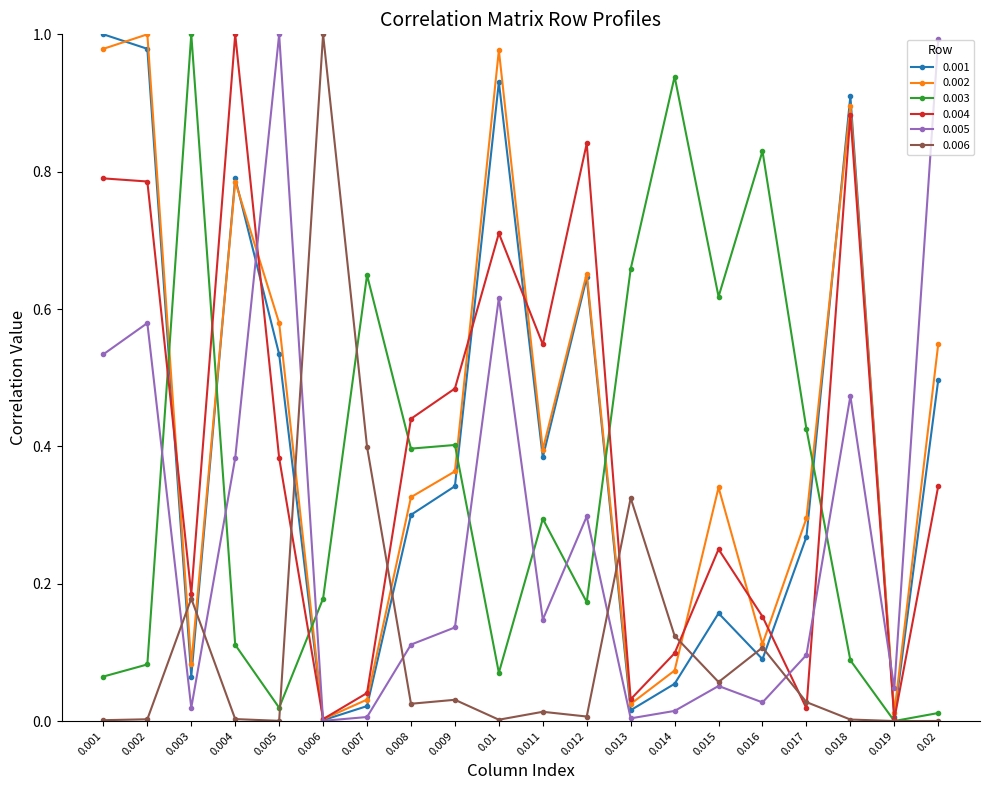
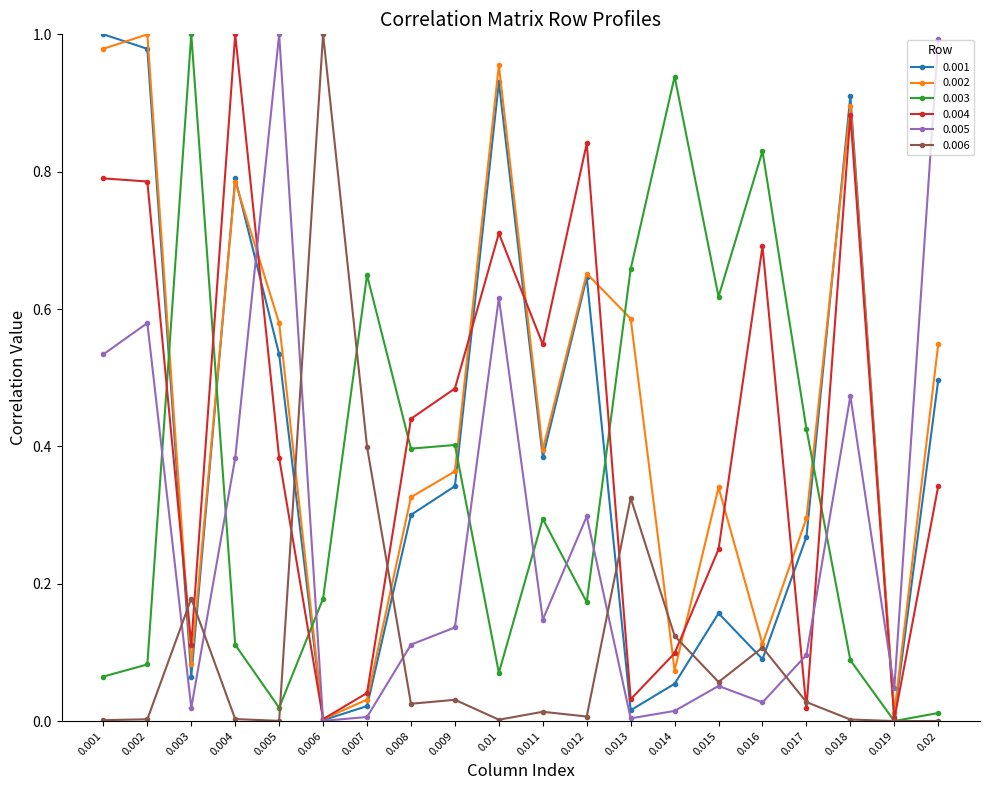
  {
    "0.001": {
      "0.001": 1.00,
      "0.002": 0.98,
      "0.003": 0.06,
      "0.004": 0.79,
      "0.005": 0.53,
      "0.007": 0.02,
      "0.008": 0.30,
      "0.009": 0.34,
      "0.01": 0.93,
      "0.011": 0.38,
      "0.012": 0.65,
      "0.013": 0.02,
      "0.014": 0.05,
      "0.015": 0.16,
      "0.016": 0.09,
      "0.017": 0.27,
      "0.018": 0.91,
      "0.02": 0.50
    },
    "0.002": {
      "0.001": 0.98,
      "0.002": 1.00,
      "0.003": 0.08,
      "0.004": 0.79,
      "0.005": 0.58,
      "0.007": 0.03,
      "0.008": 0.33,
      "0.009": 0.36,
-     "0.01": 0.98,
+     "0.01": 0.96,
      "0.011": 0.40,
      "0.012": 0.65,
-     "0.013": 0.02,
+     "0.013": 0.59,
      "0.014": 0.07,
      "0.015": 0.34,
      "0.016": 0.11,
      "0.017": 0.30,
      "0.018": 0.90,
      "0.019": 0.01,
      "0.02": 0.55
    },
    "0.003": {
      "0.001": 0.06,
      "0.002": 0.08,
      "0.003": 1.00,
      "0.004": 0.11,
      "0.005": 0.02,
      "0.006": 0.18,
      "0.007": 0.65,
      "0.008": 0.40,
      "0.009": 0.40,
      "0.01": 0.07,
      "0.011": 0.29,
      "0.012": 0.17,
      "0.013": 0.66,
      "0.014": 0.94,
      "0.015": 0.62,
      "0.016": 0.83,
      "0.017": 0.43,
      "0.018": 0.09,
      "0.02": 0.01
    },
    "0.004": {
      "0.001": 0.79,
      "0.002": 0.79,
-     "0.003": 0.18,
+     "0.003": 0.11,
      "0.004": 1.00,
      "0.005": 0.38,
      "0.007": 0.04,
      "0.008": 0.44,
      "0.009": 0.48,
      "0.01": 0.71,
      "0.011": 0.55,
      "0.012": 0.84,
      "0.013": 0.03,
      "0.014": 0.10,
      "0.015": 0.25,
-     "0.016": 0.15,
+     "0.016": 0.69,
      "0.017": 0.02,
      "0.018": 0.88,
      "0.02": 0.34
    },
    "0.005": {
      "0.001": 0.53,
      "0.002": 0.58,
      "0.003": 0.02,
      "0.004": 0.38,
      "0.005": 1.00,
      "0.007": 0.01,
      "0.008": 0.11,
      "0.009": 0.14,
      "0.01": 0.62,
      "0.011": 0.15,
      "0.012": 0.30,
      "0.013": 0.00,
      "0.014": 0.01,
      "0.015": 0.05,
      "0.016": 0.03,
      "0.017": 0.10,
      "0.018": 0.47,
      "0.019": 0.05,
      "0.02": 0.99
    },
    "0.006": {
      "0.001": 0.00,
      "0.002": 0.00,
      "0.003": 0.18,
      "0.004": 0.00,
      "0.005": 0.00,
      "0.006": 1.00,
      "0.007": 0.40,
      "0.008": 0.03,
      "0.009": 0.03,
      "0.01": 0.00,
      "0.011": 0.01,
      "0.012": 0.01,
      "0.013": 0.32,
      "0.014": 0.12,
      "0.015": 0.06,
      "0.016": 0.11,
      "0.017": 0.03,
      "0.018": 0.00,
      "0.02": 0.00
    }
  }
